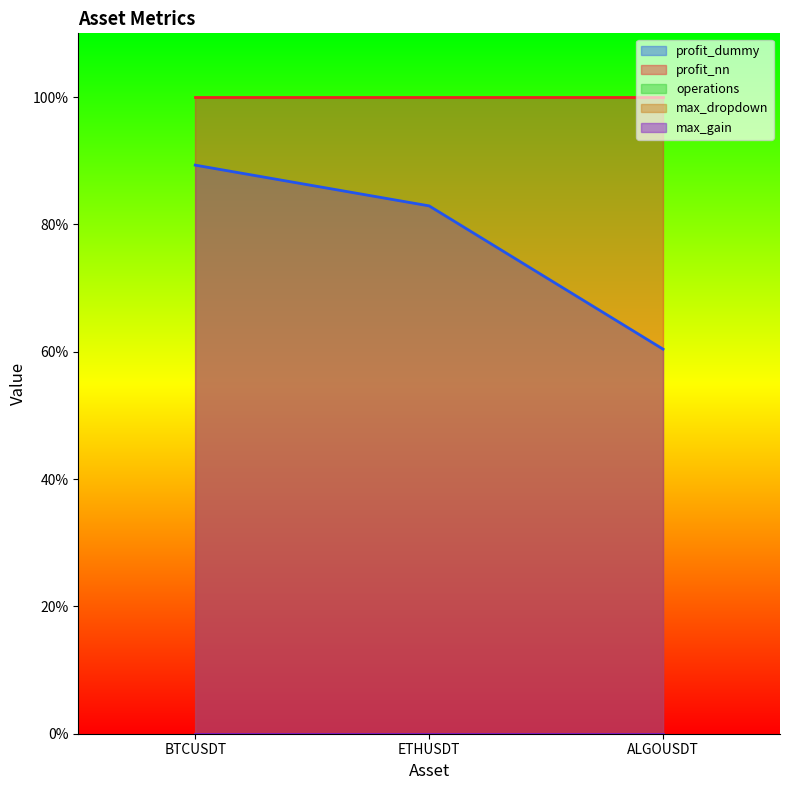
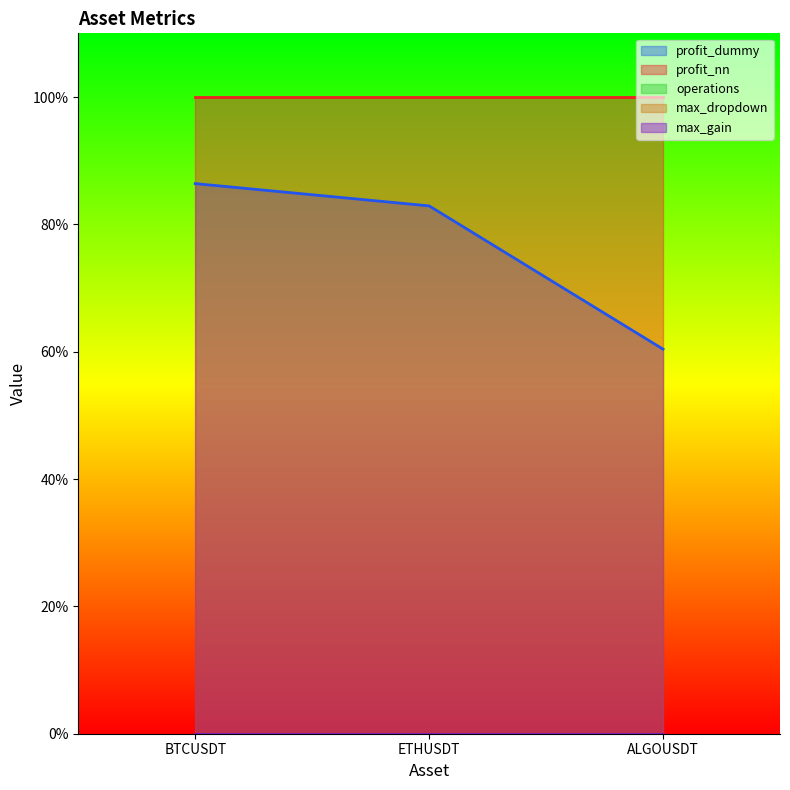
  {
    "profit_dummy": {
-     "BTCUSDT": "89%",
+     "BTCUSDT": "86%",
      "ETHUSDT": "83%",
      "ALGOUSDT": "60%"
    },
    "profit_nn": {
      "BTCUSDT": "100%",
      "ETHUSDT": "100%"
    },
    "max_gain": {
      "BTCUSDT": "0%",
      "ETHUSDT": "0%",
      "ALGOUSDT": "0%"
    }
  }
